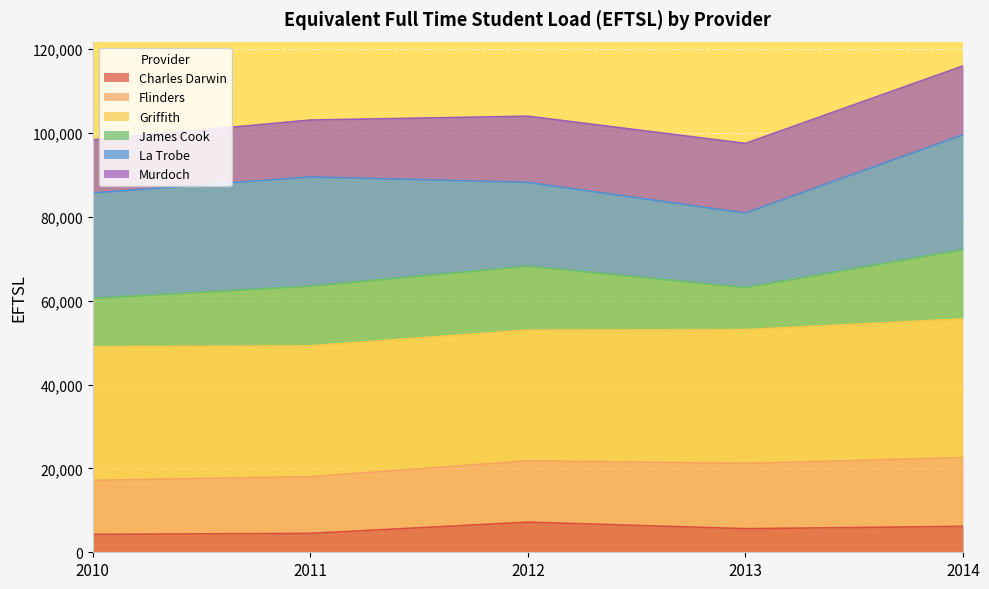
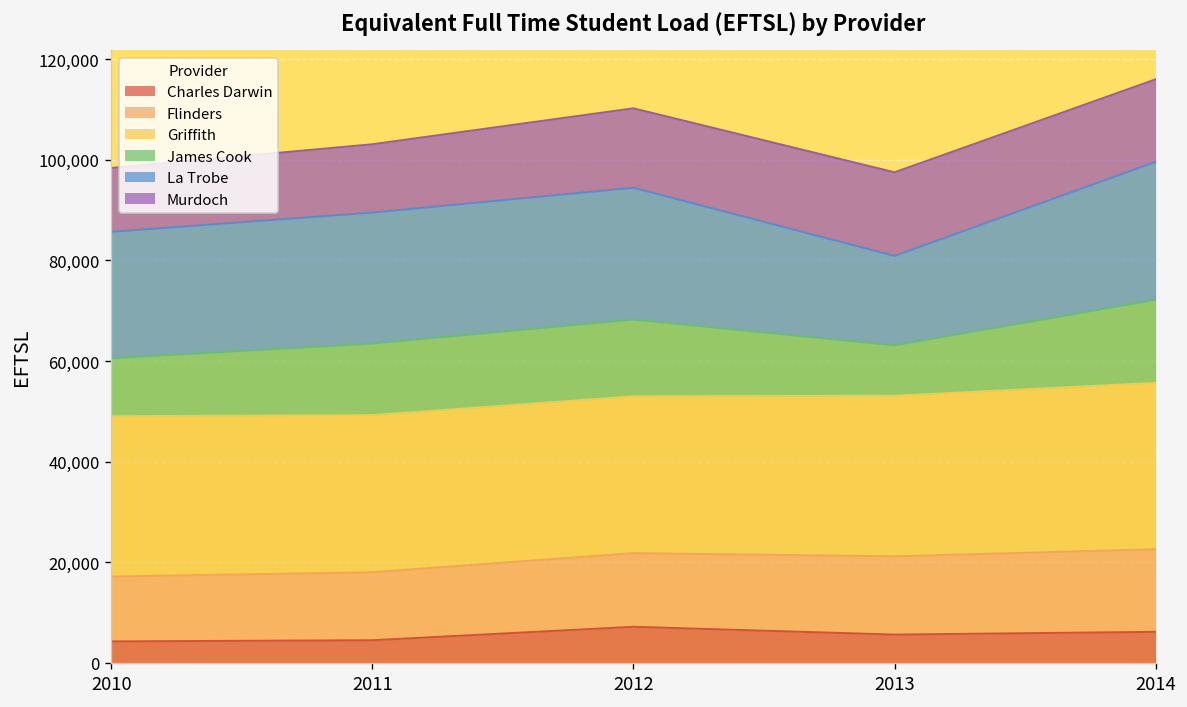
  {
    "Charles Darwin": {
      "2010": "4,000",
      "2011": "5,000",
      "2012": "7,000",
      "2013": "6,000",
      "2014": "6,000"
    },
    "James Cook": {
      "2010": "12,000",
      "2011": "14,000",
      "2012": "15,000",
      "2013": "10,000",
      "2014": "17,000"
    },
    "La Trobe": {
      "2010": "25,000",
      "2011": "26,000",
-     "2012": "20,000",
+     "2012": "26,000",
      "2013": "18,000",
      "2014": "27,000"
    },
    "Murdoch": {
      "2010": "13,000",
      "2011": "14,000",
      "2012": "16,000",
      "2013": "17,000",
      "2014": "16,000"
    }
  }
